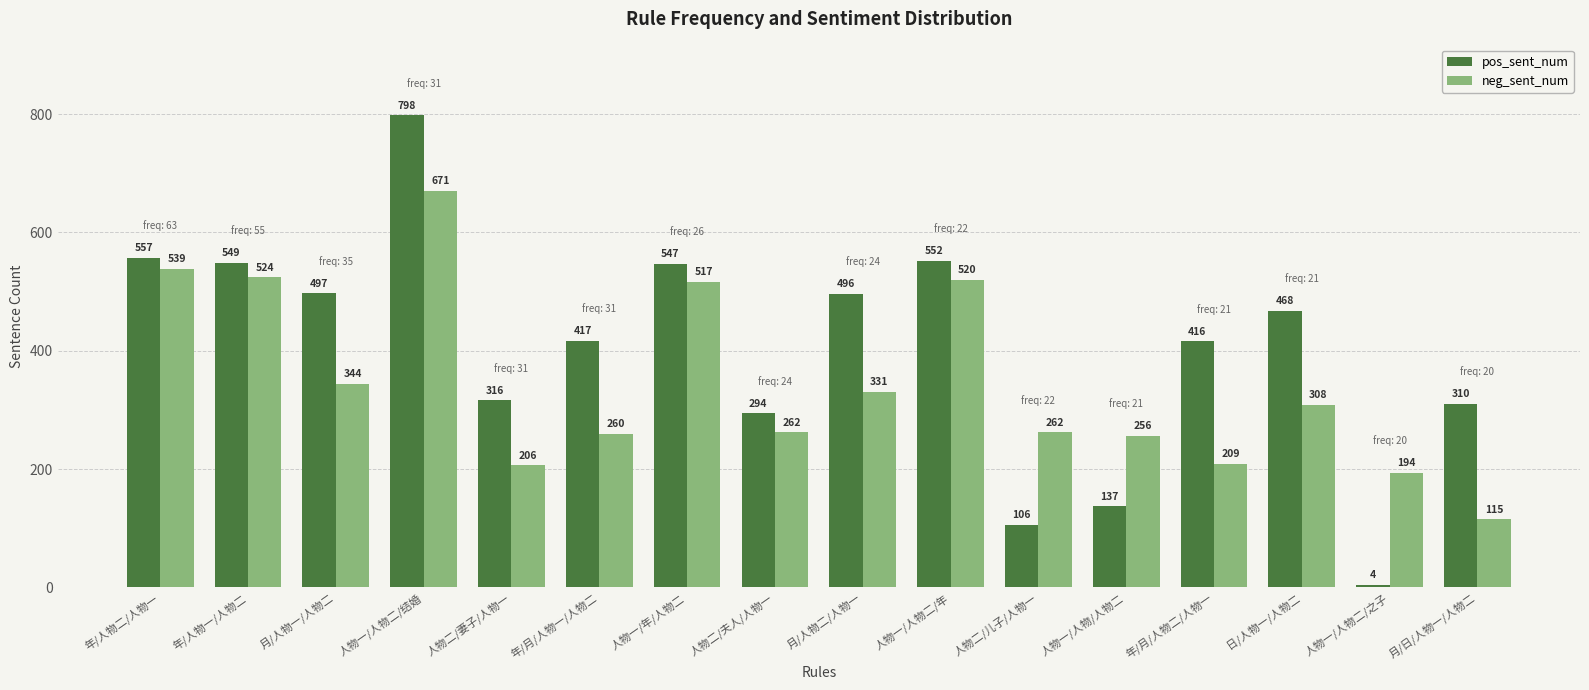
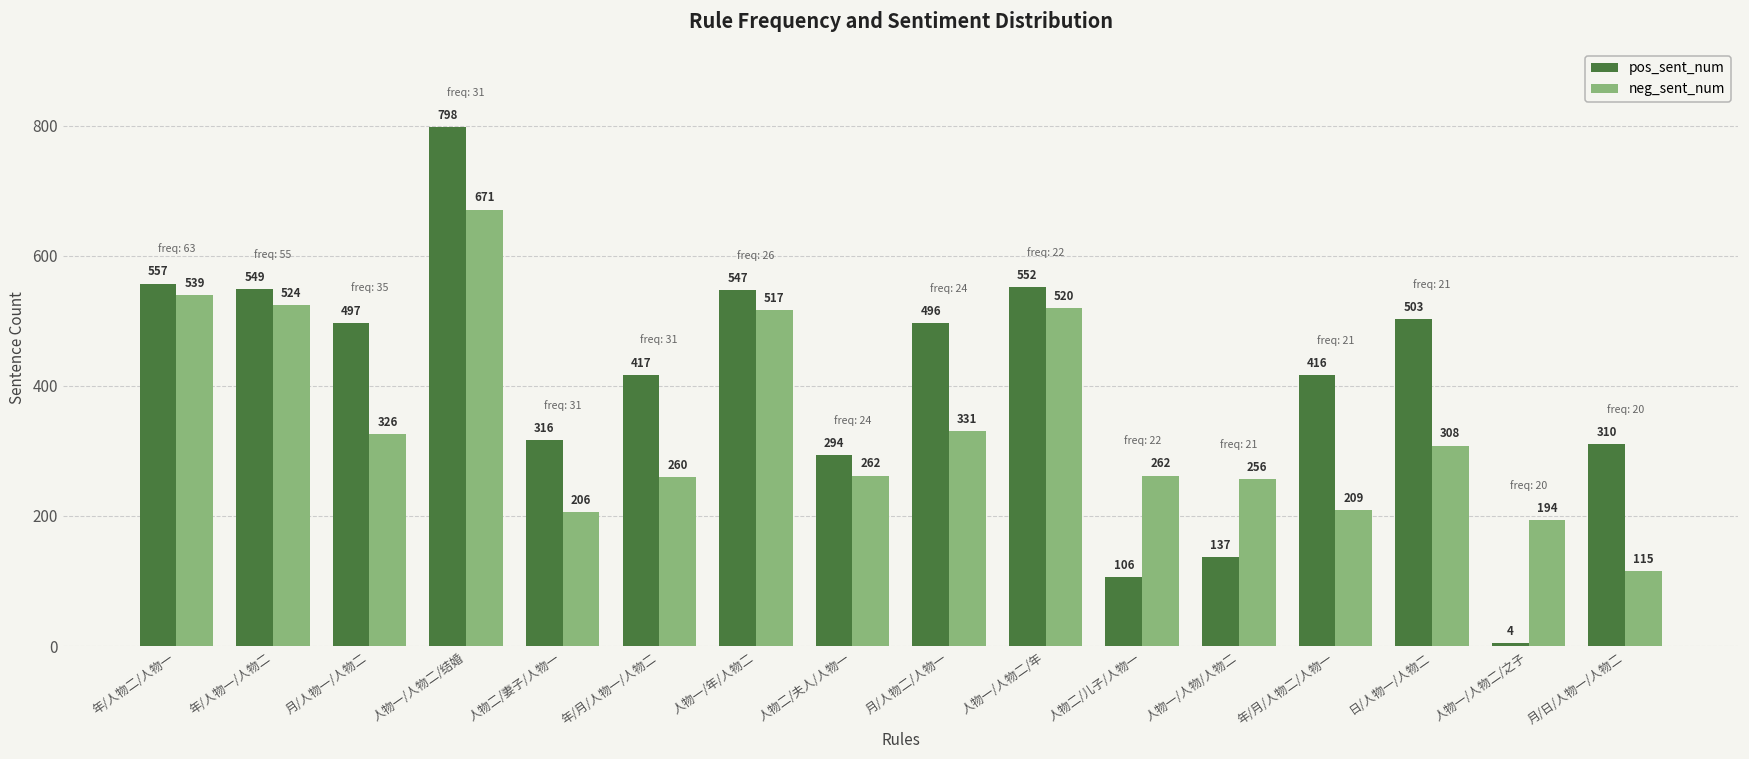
  {
    "pos_sent_num": {
      "年/人物二/人物一": 557,
      "年/人物一/人物二": 549,
      "月/人物一/人物二": 497,
      "人物一/人物二/结婚": 798,
      "人物二/妻子/人物一": 316,
      "年/月/人物一/人物二": 417,
      "人物一/年/人物二": 547,
      "人物二/夫人/人物一": 294,
      "月/人物二/人物一": 496,
      "人物一/人物二/年": 552,
      "人物二/儿子/人物一": 106,
      "人物一/人物/人物二": 137,
      "年/月/人物二/人物一": 416,
-     "日/人物一/人物二": 468,
+     "日/人物一/人物二": 503,
      "人物一/人物二/之子": 4,
      "月/日/人物一/人物二": 310
    },
    "neg_sent_num": {
      "年/人物二/人物一": 539,
      "年/人物一/人物二": 524,
-     "月/人物一/人物二": 344,
+     "月/人物一/人物二": 326,
      "人物一/人物二/结婚": 671,
      "人物二/妻子/人物一": 206,
      "年/月/人物一/人物二": 260,
      "人物一/年/人物二": 517,
      "人物二/夫人/人物一": 262,
      "月/人物二/人物一": 331,
      "人物一/人物二/年": 520,
      "人物二/儿子/人物一": 262,
      "人物一/人物/人物二": 256,
      "年/月/人物二/人物一": 209,
      "日/人物一/人物二": 308,
      "人物一/人物二/之子": 194,
      "月/日/人物一/人物二": 115
    }
  }
